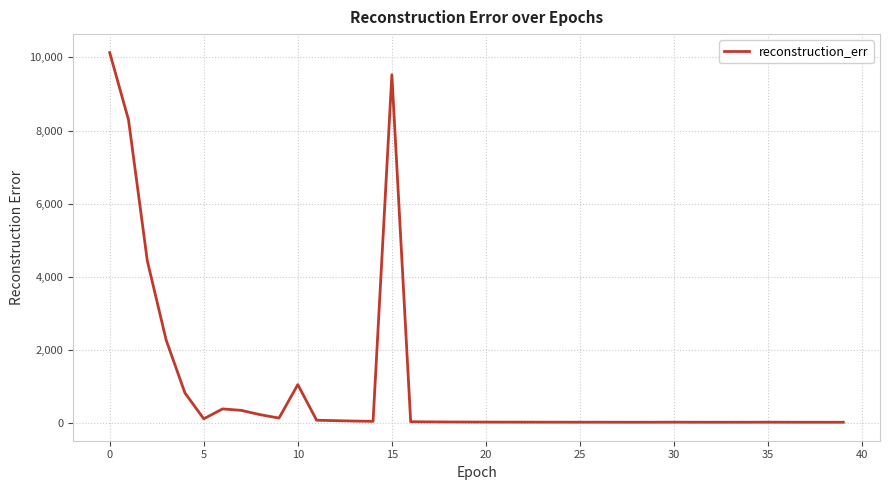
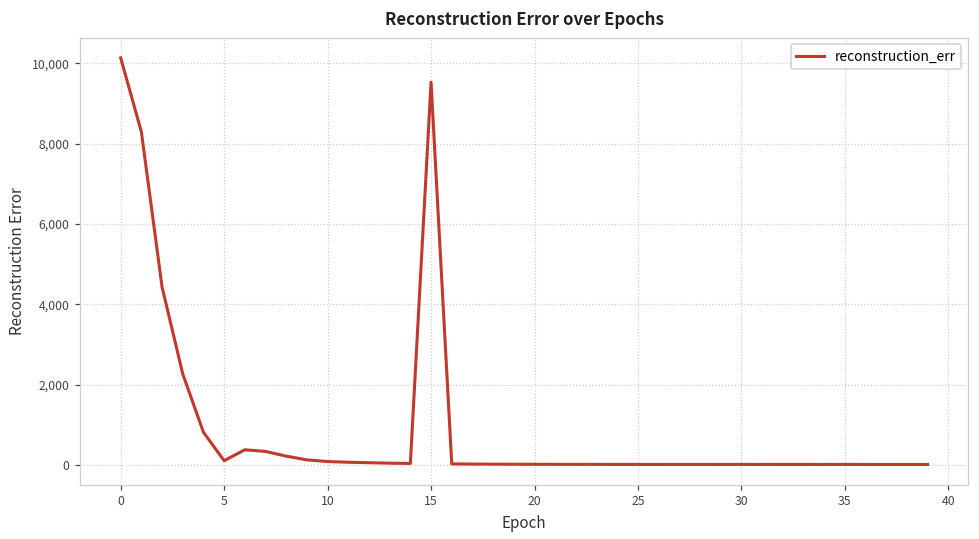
  {
    "0": "10,100",
    "5": "100",
-   "10": "1,000",
+   "10": "100",
    "15": "9,500",
    "20": "0",
    "25": "0",
    "30": "0",
    "35": "0"
  }
